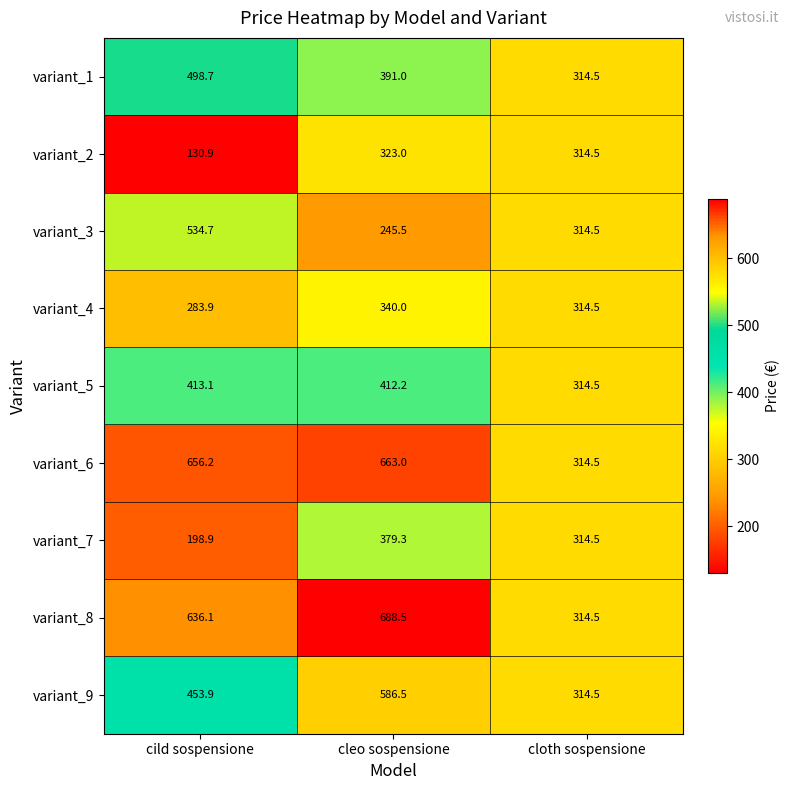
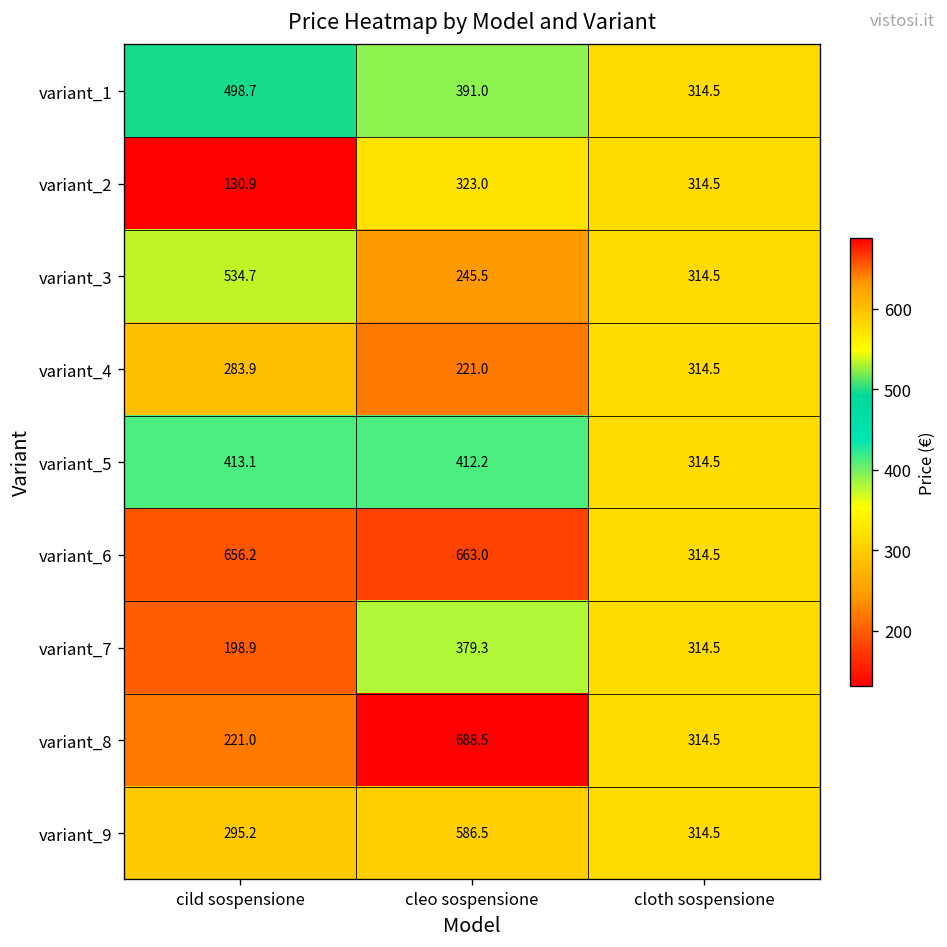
  {
    "variant_1": {
      "cild sospensione": 498.7,
      "cleo sospensione": 391.0,
      "cloth sospensione": 314.5
    },
    "variant_2": {
      "cild sospensione": 130.9,
      "cleo sospensione": 323.0,
      "cloth sospensione": 314.5
    },
    "variant_3": {
      "cild sospensione": 534.7,
      "cleo sospensione": 245.5,
      "cloth sospensione": 314.5
    },
    "variant_4": {
      "cild sospensione": 283.9,
-     "cleo sospensione": 340.0,
+     "cleo sospensione": 221.0,
      "cloth sospensione": 314.5
    },
    "variant_5": {
      "cild sospensione": 413.1,
      "cleo sospensione": 412.2,
      "cloth sospensione": 314.5
    },
    "variant_6": {
      "cild sospensione": 656.2,
      "cleo sospensione": 663.0,
      "cloth sospensione": 314.5
    },
    "variant_7": {
      "cild sospensione": 198.9,
      "cleo sospensione": 379.3,
      "cloth sospensione": 314.5
    },
    "variant_8": {
-     "cild sospensione": 636.1,
+     "cild sospensione": 221.0,
      "cleo sospensione": 688.5,
      "cloth sospensione": 314.5
    },
    "variant_9": {
-     "cild sospensione": 453.9,
+     "cild sospensione": 295.2,
      "cleo sospensione": 586.5,
      "cloth sospensione": 314.5
    }
  }
